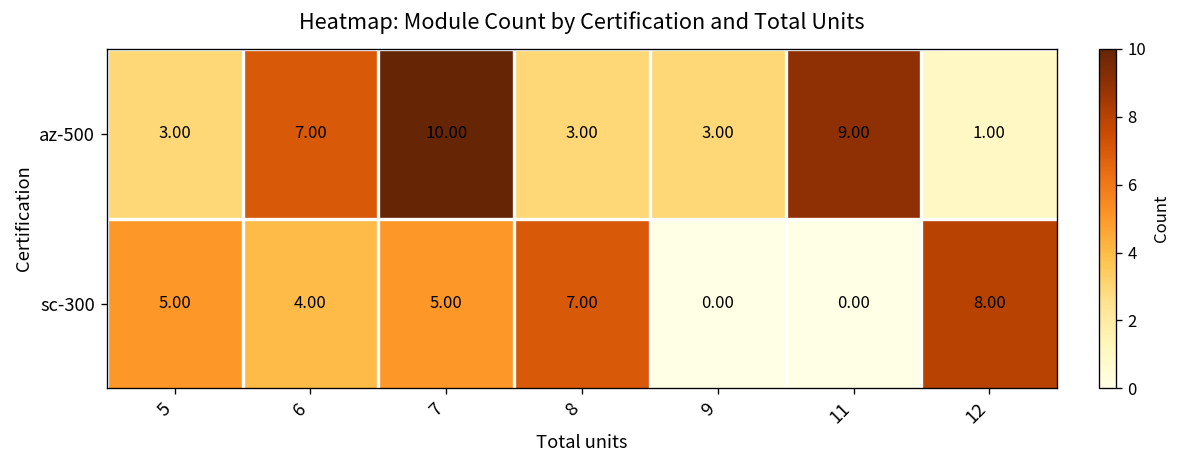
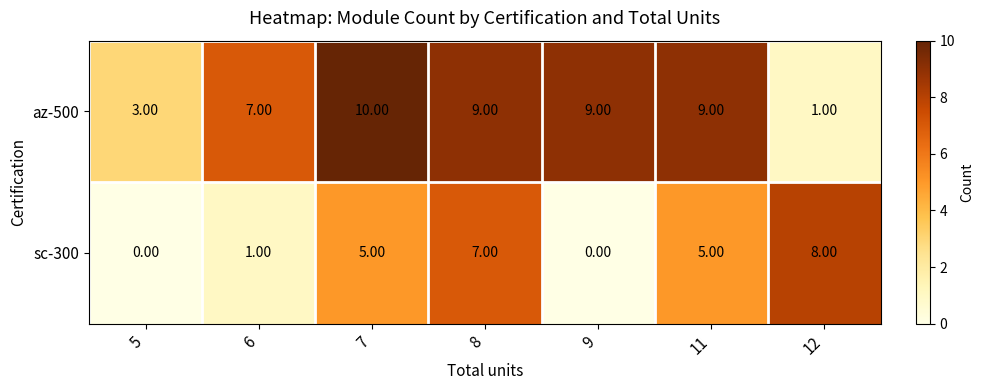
  {
    "az-500": {
      "5": 3.00,
      "6": 7.00,
      "7": 10.00,
-     "8": 3.00,
-     "9": 3.00,
+     "8": 9.00,
+     "9": 9.00,
      "11": 9.00,
      "12": 1.00
    },
    "sc-300": {
-     "5": 5.00,
-     "6": 4.00,
+     "5": 0.00,
+     "6": 1.00,
      "7": 5.00,
      "8": 7.00,
      "9": 0.00,
-     "11": 0.00,
+     "11": 5.00,
      "12": 8.00
    }
  }
